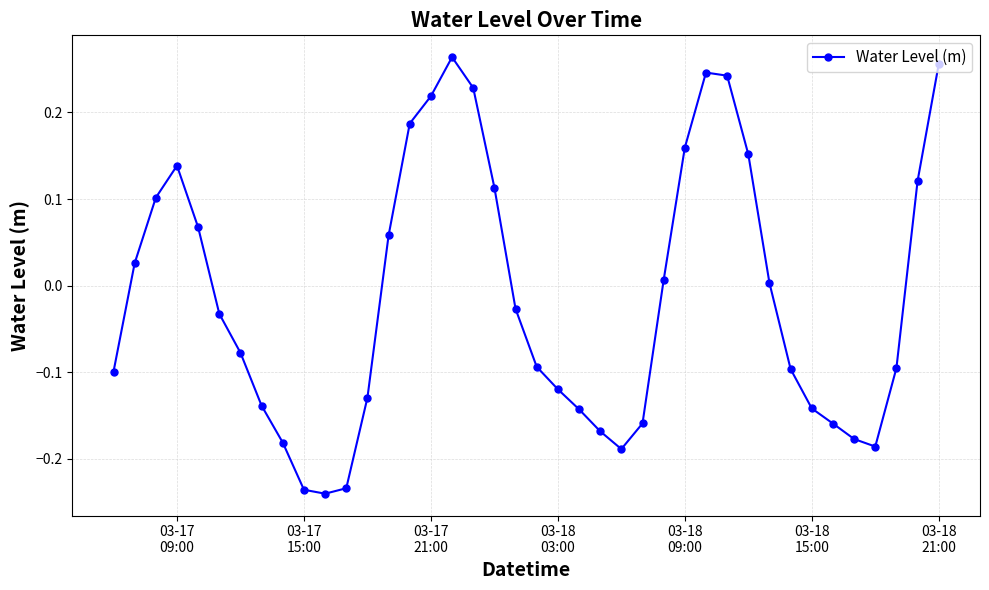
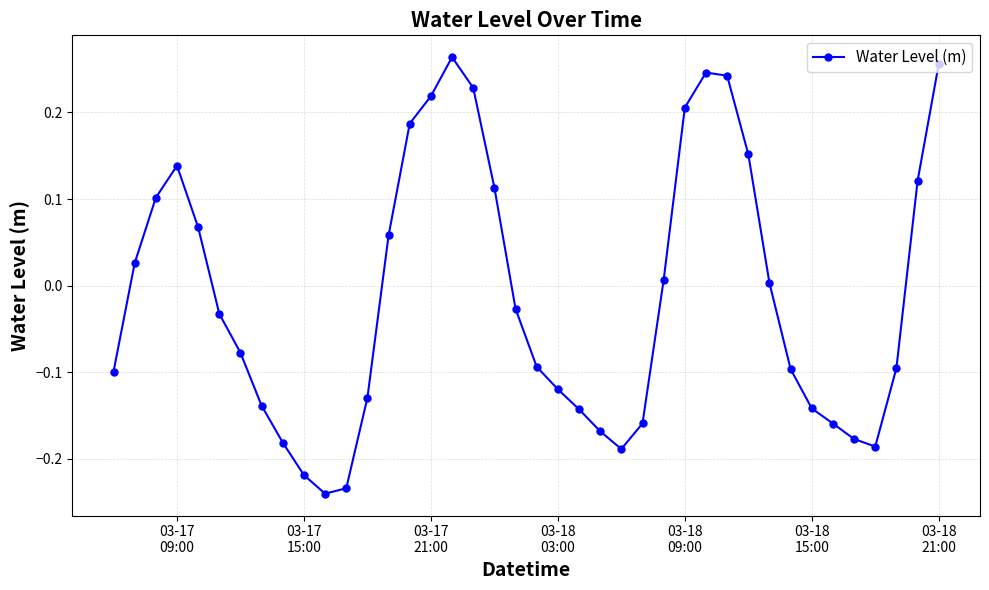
  {
    "03-17 09:00": 0.14,
-   "03-17 15:00": -0.24,
+   "03-17 15:00": -0.22,
    "03-17 21:00": 0.22,
    "03-18 03:00": -0.12,
-   "03-18 09:00": 0.16,
+   "03-18 09:00": 0.21,
    "03-18 15:00": -0.14
  }
